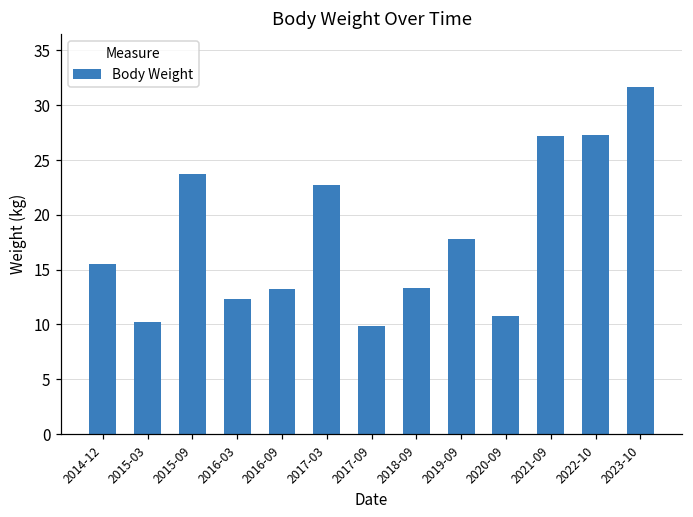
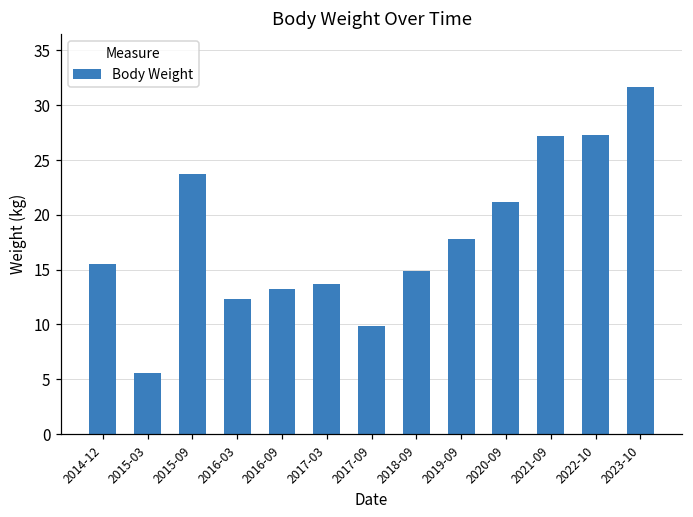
  {
    "2014-12": 16,
-   "2015-03": 10,
+   "2015-03": 6,
    "2015-09": 24,
    "2016-03": 12,
    "2016-09": 13,
-   "2017-03": 23,
+   "2017-03": 14,
    "2017-09": 10,
-   "2018-09": 13,
+   "2018-09": 15,
    "2019-09": 18,
-   "2020-09": 11,
+   "2020-09": 21,
    "2021-09": 27,
    "2022-10": 27,
    "2023-10": 32
  }
